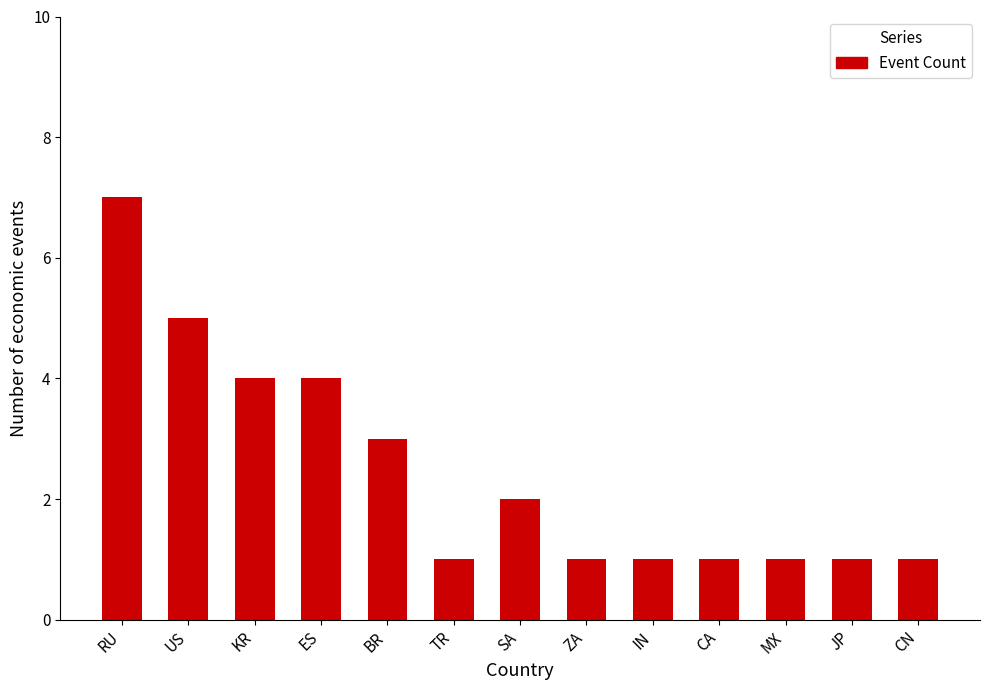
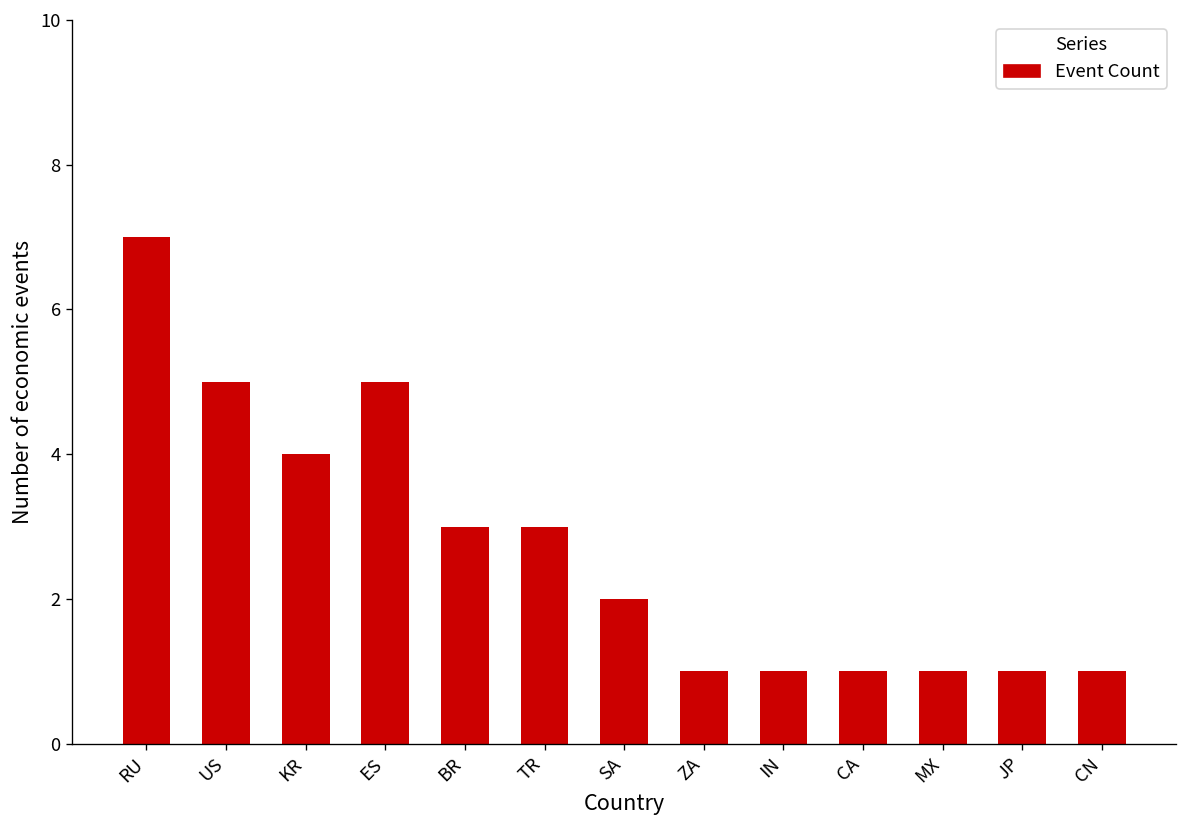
  {
    "RU": 7,
    "US": 5,
    "KR": 4,
-   "ES": 4,
+   "ES": 5,
    "BR": 3,
-   "TR": 1,
+   "TR": 3,
    "SA": 2,
    "ZA": 1,
    "IN": 1,
    "CA": 1,
    "MX": 1,
    "JP": 1,
    "CN": 1
  }
